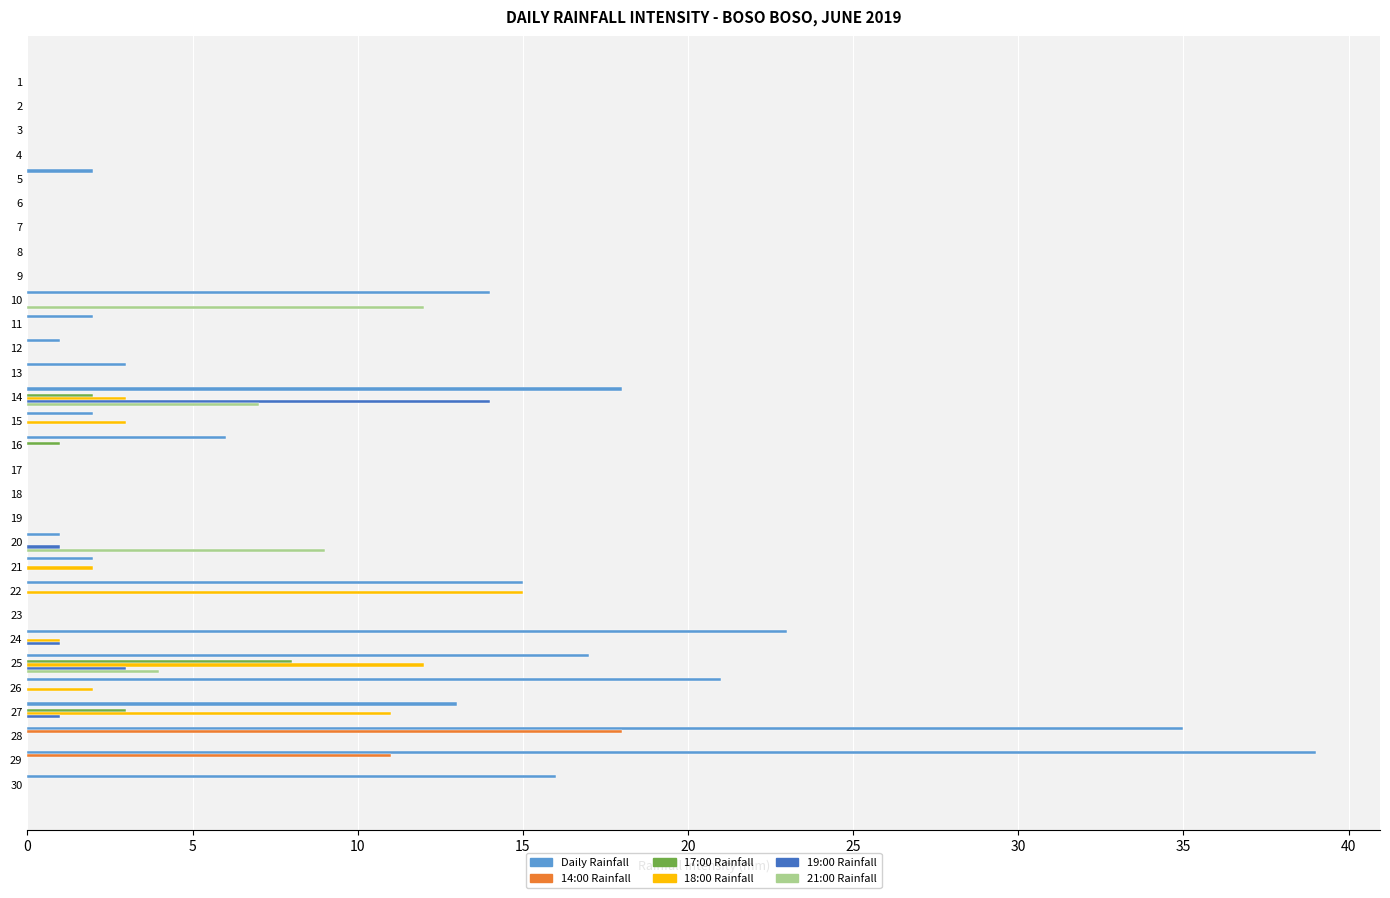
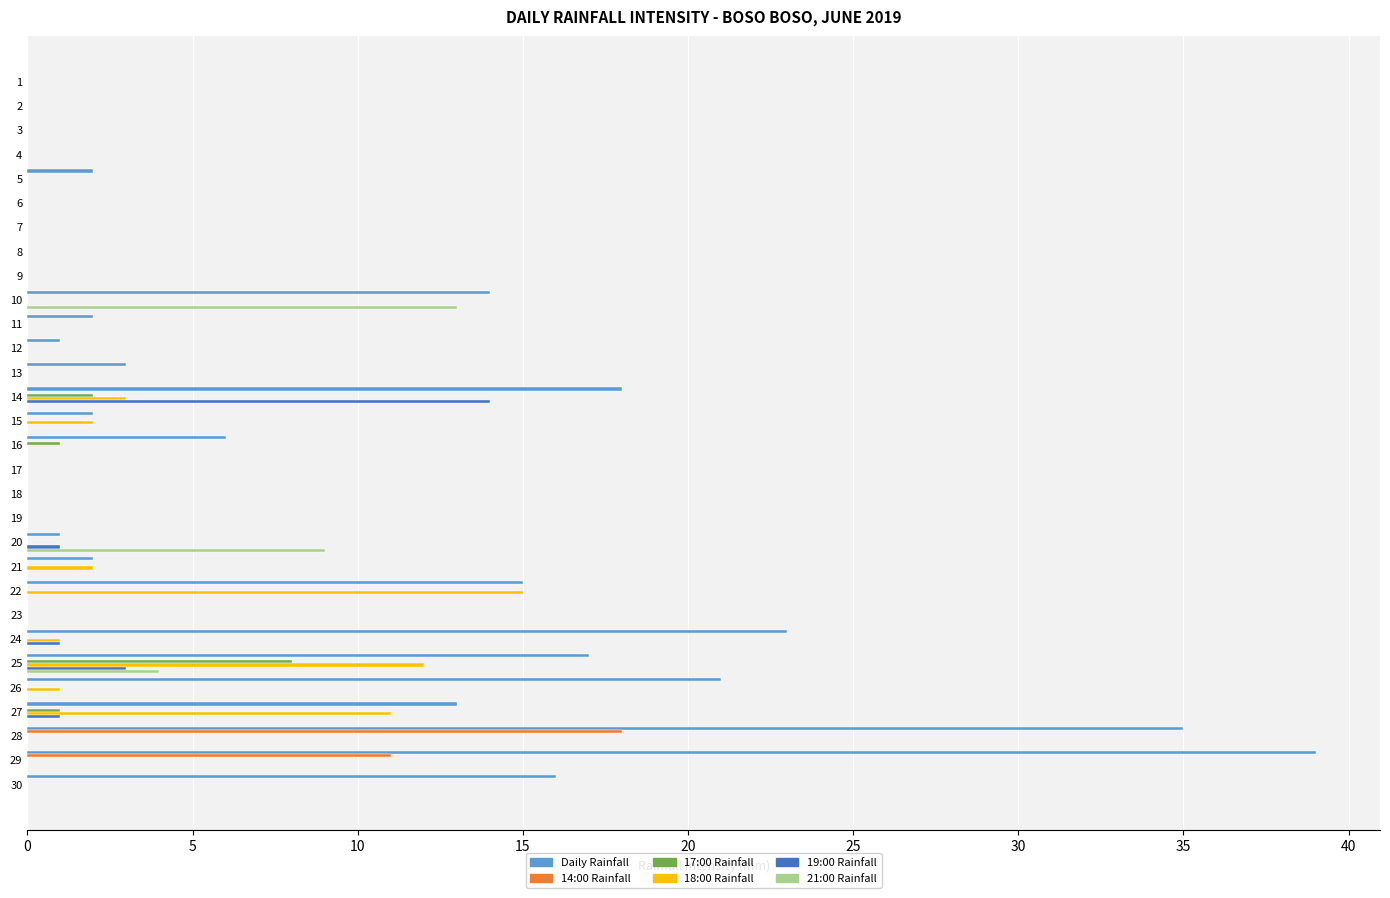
  {
    "14:00 Rainfall": {
      "1": 0,
      "2": 0,
      "3": 0,
      "4": 0,
      "5": 0,
      "6": 0,
      "7": 0,
      "8": 0,
      "9": 0,
      "10": 0,
      "11": 0,
      "12": 0,
      "13": 0,
      "14": 0,
      "15": 0,
      "16": 0,
      "17": 0,
      "18": 0,
      "19": 0,
      "20": 0,
      "21": 0,
      "22": 0,
      "23": 0,
      "24": 0,
      "25": 0,
      "26": 0,
      "27": 0,
      "28": 18,
      "29": 11,
      "30": 0
    },
    "17:00 Rainfall": {
      "1": 0,
      "2": 0,
      "3": 0,
      "4": 0,
      "5": 0,
      "6": 0,
      "7": 0,
      "8": 0,
      "9": 0,
      "10": 0,
      "11": 0,
      "12": 0,
      "13": 0,
      "14": 2,
      "15": 0,
      "16": 1,
      "17": 0,
      "18": 0,
      "19": 0,
      "20": 0,
      "21": 0,
      "22": 0,
      "23": 0,
      "24": 0,
      "25": 8,
      "26": 0,
-     "27": 3,
+     "27": 1,
      "28": 0,
      "29": 0,
      "30": 0
    },
    "18:00 Rainfall": {
      "1": 0,
      "2": 0,
      "3": 0,
      "4": 0,
      "5": 0,
      "6": 0,
      "7": 0,
      "8": 0,
      "9": 0,
      "10": 0,
      "11": 0,
      "12": 0,
      "13": 0,
      "14": 3,
-     "15": 3,
+     "15": 2,
      "16": 0,
      "17": 0,
      "18": 0,
      "19": 0,
      "20": 0,
      "21": 2,
      "22": 15,
      "23": 0,
      "24": 1,
      "25": 12,
-     "26": 2,
+     "26": 1,
      "27": 11,
      "28": 0,
      "29": 0,
      "30": 0
    },
    "21:00 Rainfall": {
      "1": 0,
      "2": 0,
      "3": 0,
      "4": 0,
      "5": 0,
      "6": 0,
      "7": 0,
      "8": 0,
      "9": 0,
-     "10": 12,
+     "10": 13,
      "11": 0,
      "12": 0,
      "13": 0,
-     "14": 7,
+     "14": 0,
      "15": 0,
      "16": 0,
      "17": 0,
      "18": 0,
      "19": 0,
      "20": 9,
      "21": 0,
      "22": 0,
      "23": 0,
      "24": 0,
      "25": 4,
      "26": 0,
      "27": 0,
      "28": 0,
      "29": 0,
      "30": 0
    }
  }
